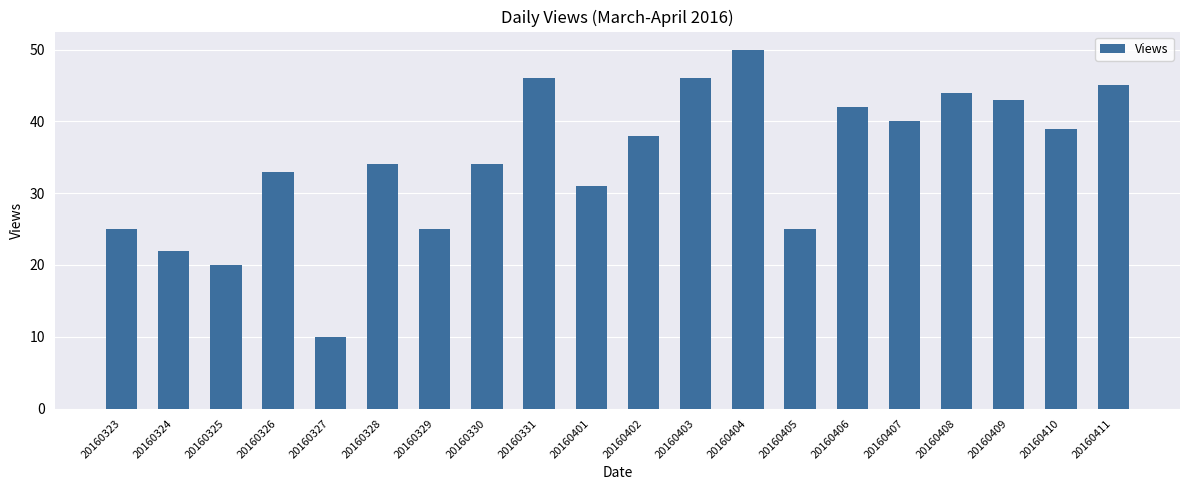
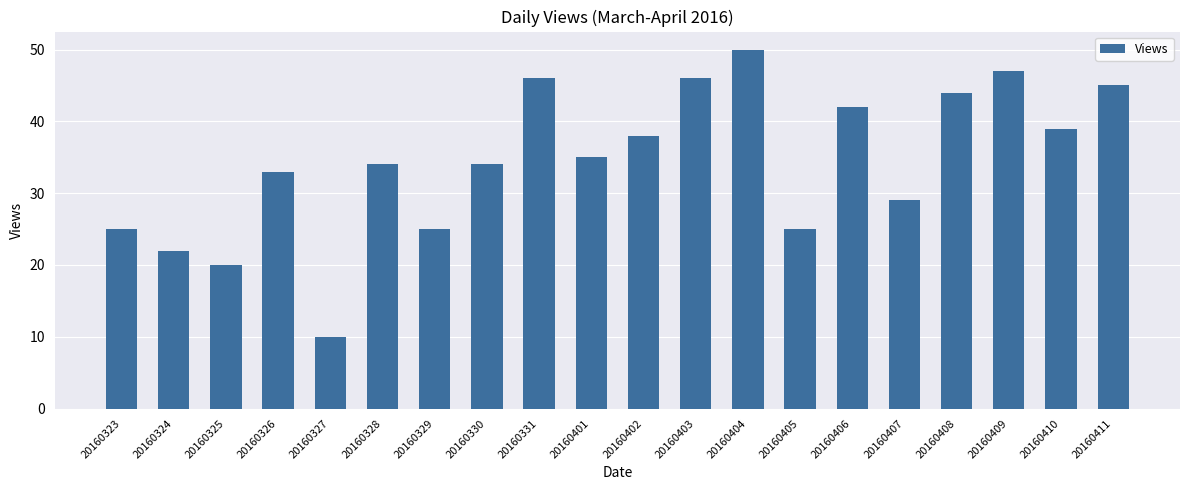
  {
    "20160323": 25,
    "20160324": 22,
    "20160325": 20,
    "20160326": 33,
    "20160327": 10,
    "20160328": 34,
    "20160329": 25,
    "20160330": 34,
    "20160331": 46,
-   "20160401": 31,
+   "20160401": 35,
    "20160402": 38,
    "20160403": 46,
    "20160404": 50,
    "20160405": 25,
    "20160406": 42,
-   "20160407": 40,
+   "20160407": 29,
    "20160408": 44,
-   "20160409": 43,
+   "20160409": 47,
    "20160410": 39,
    "20160411": 45
  }
